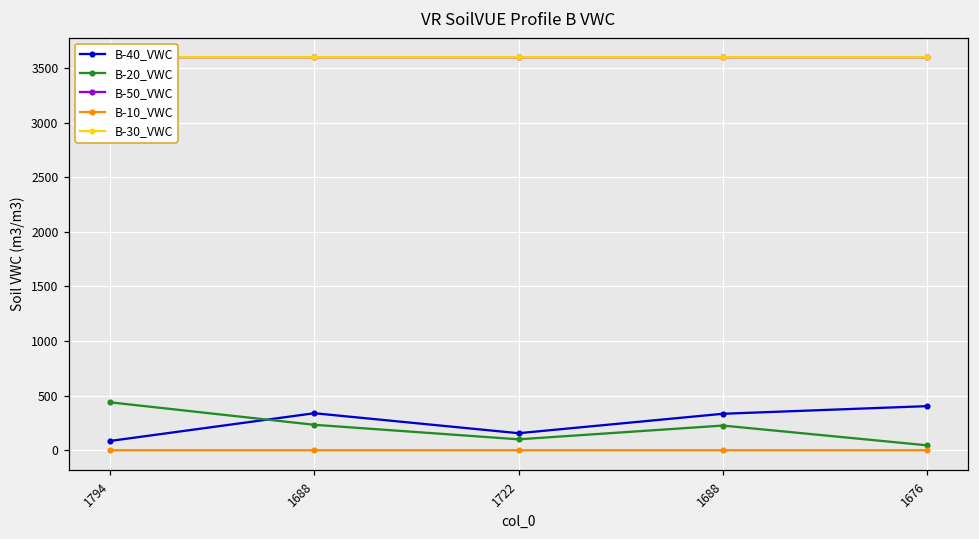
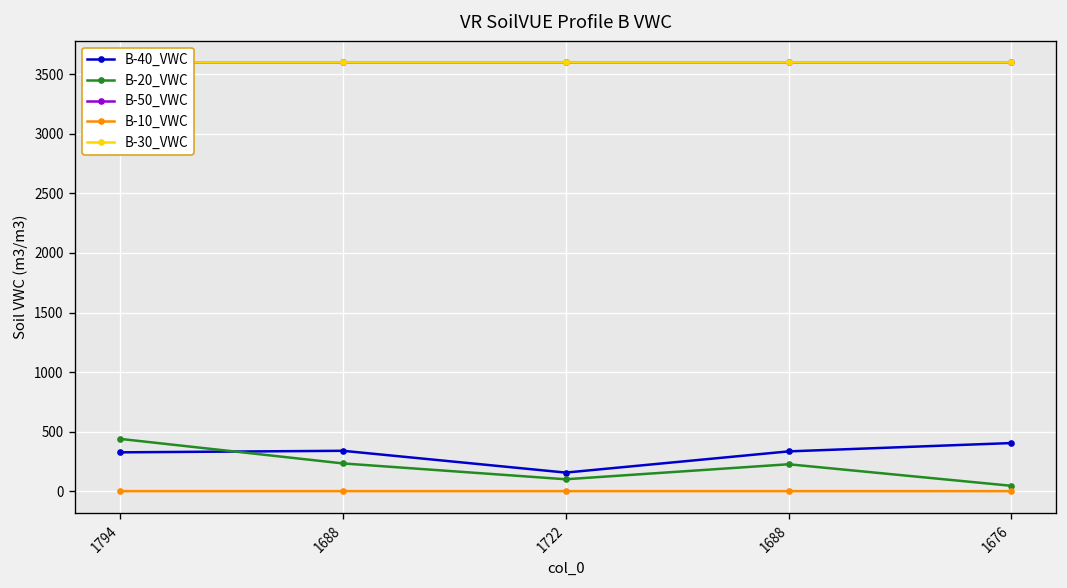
  {
    "B-40_VWC": {
-     "1794": 100,
+     "1794": 300,
      "1722": 200,
      "1676": 400
    },
    "B-20_VWC": {
      "1794": 400,
      "1722": 100,
      "1676": 0
    },
    "B-30_VWC": {
      "1722": 3600,
      "1676": 3600
    },
    "B-10_VWC": {
      "1794": 0,
      "1722": 0,
      "1676": 0
    }
  }
